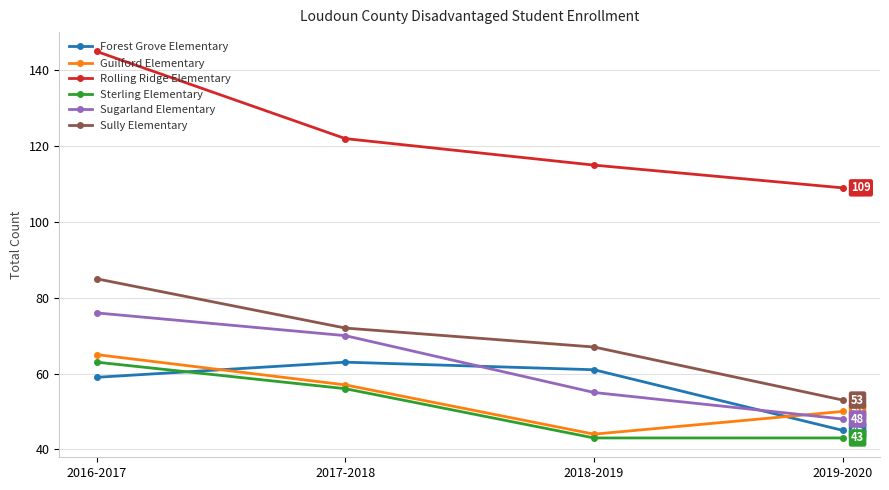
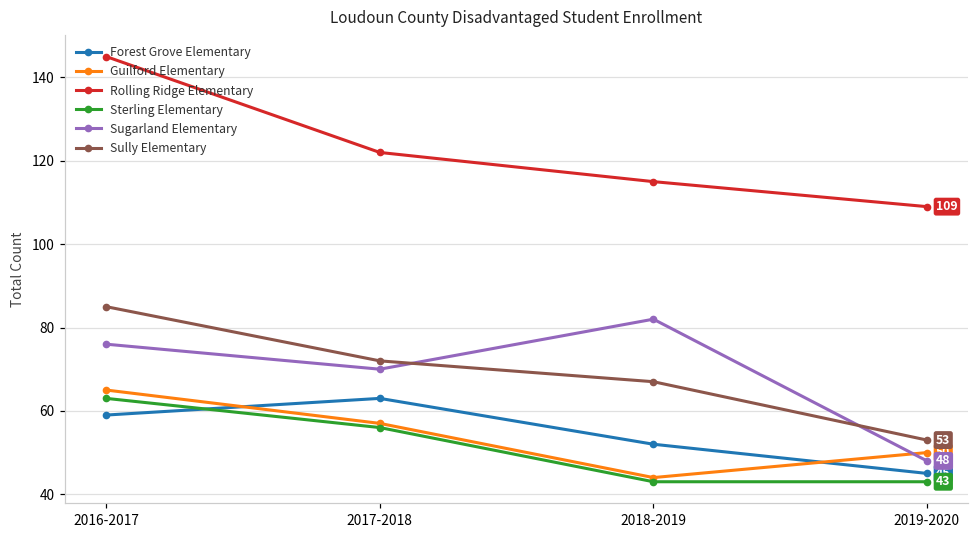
  {
    "Forest Grove Elementary": {
      "2016-2017": 59,
      "2017-2018": 63,
-     "2018-2019": 61
+     "2018-2019": 52
    },
    "Guilford Elementary": {
      "2016-2017": 65,
      "2017-2018": 57,
      "2018-2019": 44
    },
    "Rolling Ridge Elementary": {
      "2016-2017": 145,
      "2017-2018": 122,
      "2018-2019": 115
    },
    "Sterling Elementary": {
      "2016-2017": 63,
      "2017-2018": 56,
      "2018-2019": 43
    },
    "Sugarland Elementary": {
      "2016-2017": 76,
      "2017-2018": 70,
-     "2018-2019": 55
+     "2018-2019": 82
    },
    "Sully Elementary": {
      "2016-2017": 85,
      "2017-2018": 72,
      "2018-2019": 67
    }
  }
